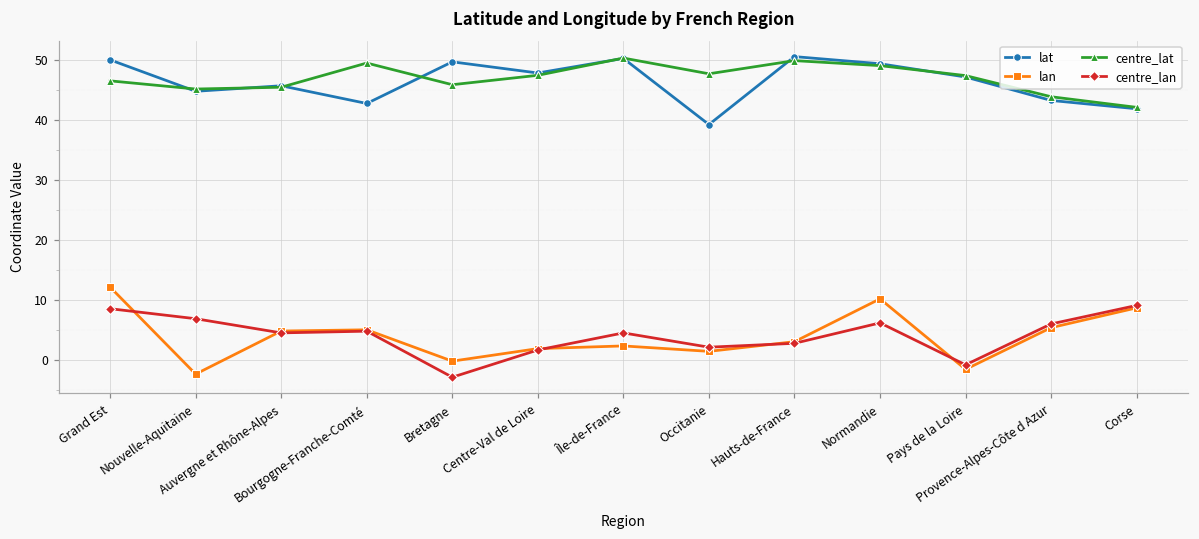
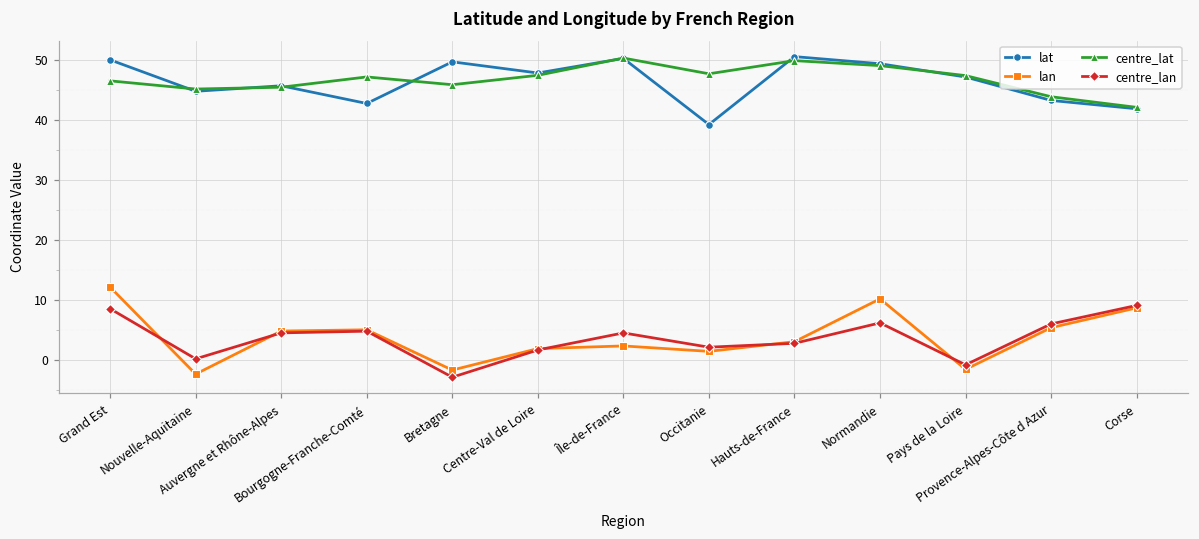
  {
    "lat": {
      "Grand Est": 50,
      "Bourgogne-Franche-Comté": 43,
      "Bretagne": 50,
      "Occitanie": 39,
      "Hauts-de-France": 51,
      "Provence-Alpes-Côte d Azur": 43
    },
    "lan": {
      "Grand Est": 12,
      "Nouvelle-Aquitaine": -2,
-     "Bretagne": 0,
+     "Bretagne": -2,
      "Île-de-France": 2,
      "Occitanie": 1,
      "Normandie": 10,
      "Pays de la Loire": -2,
      "Provence-Alpes-Côte d Azur": 5
    },
    "centre_lat": {
      "Grand Est": 47,
-     "Bourgogne-Franche-Comté": 50,
+     "Bourgogne-Franche-Comté": 47,
      "Bretagne": 46,
      "Occitanie": 48,
      "Hauts-de-France": 50,
      "Provence-Alpes-Côte d Azur": 44
    },
    "centre_lan": {
      "Grand Est": 9,
-     "Nouvelle-Aquitaine": 7,
+     "Nouvelle-Aquitaine": 0,
      "Bretagne": -3,
      "Île-de-France": 5,
      "Occitanie": 2,
      "Normandie": 6,
      "Pays de la Loire": -1,
      "Provence-Alpes-Côte d Azur": 6
    }
  }
